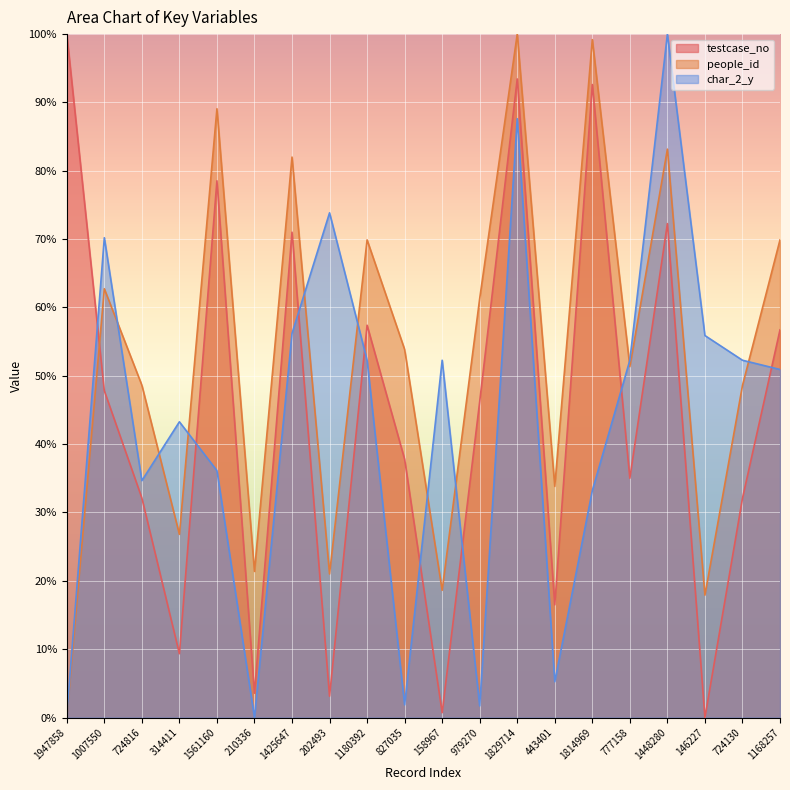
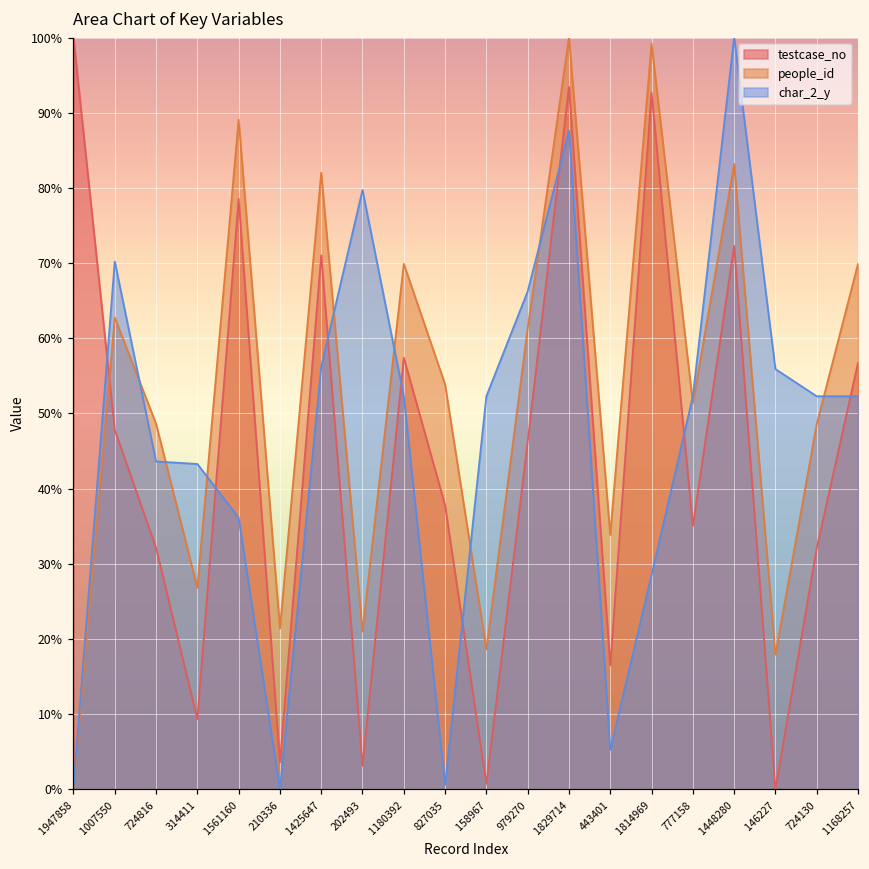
  {
    "char_2_y": {
      "1007550": "70%",
-     "724816": "35%",
+     "724816": "44%",
      "314411": "43%",
      "1561160": "36%",
      "210336": "0%",
      "1425647": "56%",
-     "202493": "74%",
+     "202493": "80%",
      "1180392": "52%",
-     "827035": "2%",
+     "827035": "1%",
      "158967": "52%",
-     "979270": "2%",
+     "979270": "66%",
      "1829714": "88%",
      "443401": "5%",
-     "1814969": "33%",
+     "1814969": "29%",
      "777158": "52%",
      "1448280": "100%",
      "146227": "56%",
      "724130": "52%",
-     "1168257": "51%"
+     "1168257": "52%"
    }
  }
